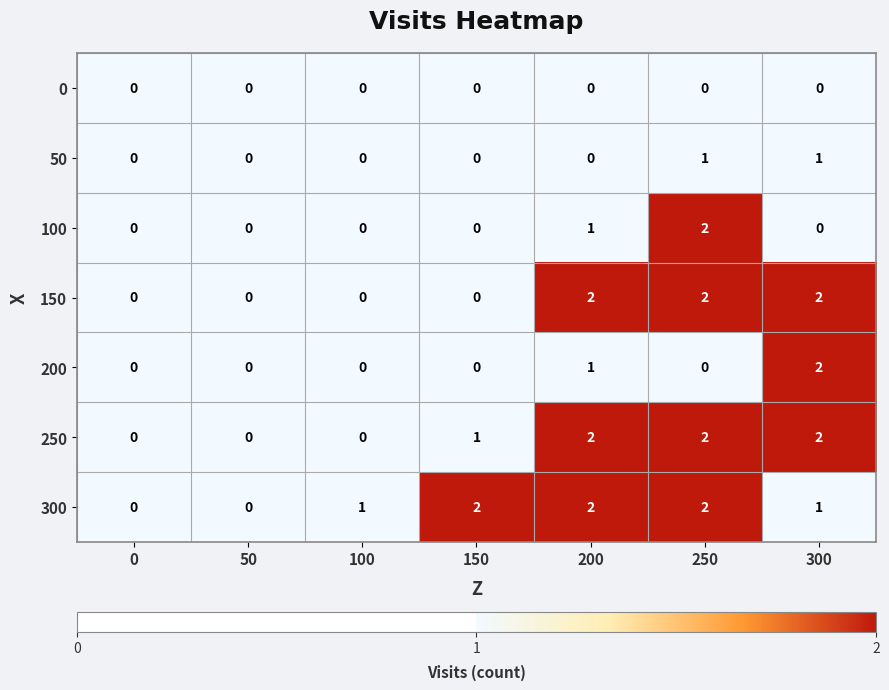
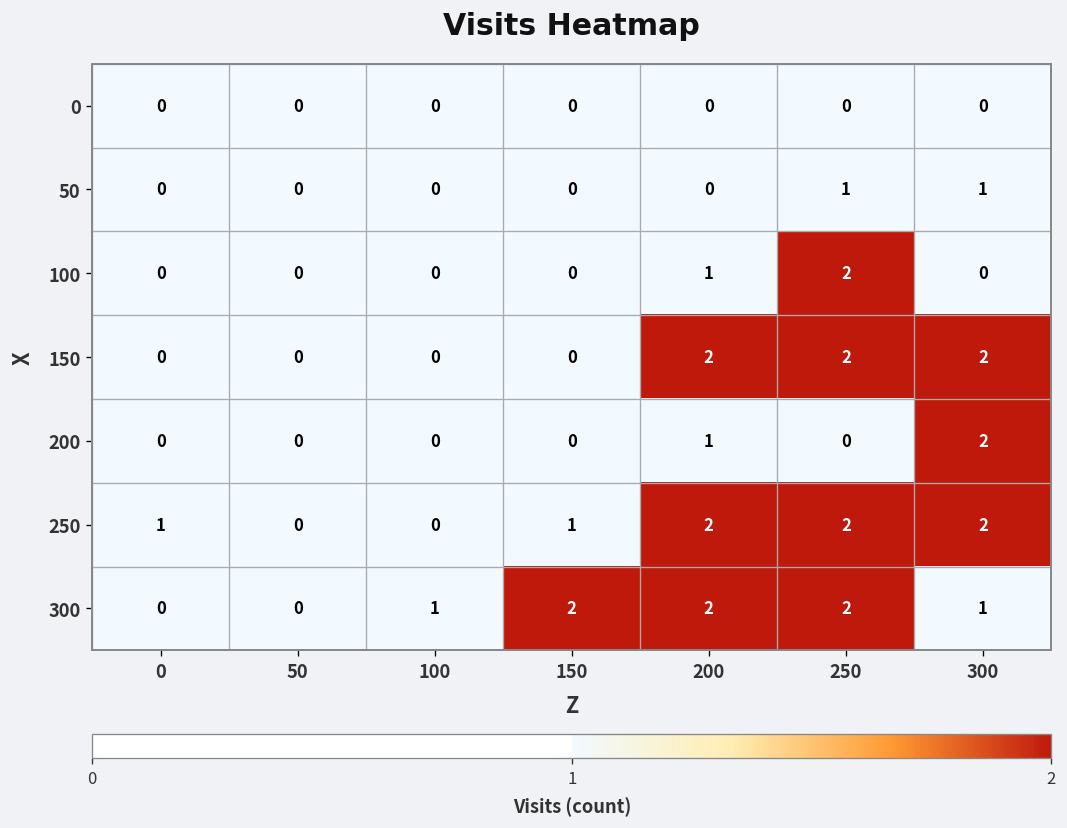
  {
    "0": {
      "0": 0,
      "50": 0,
      "100": 0,
      "150": 0,
      "200": 0,
      "250": 0,
      "300": 0
    },
    "50": {
      "0": 0,
      "50": 0,
      "100": 0,
      "150": 0,
      "200": 0,
      "250": 1,
      "300": 1
    },
    "100": {
      "0": 0,
      "50": 0,
      "100": 0,
      "150": 0,
      "200": 1,
      "250": 2,
      "300": 0
    },
    "150": {
      "0": 0,
      "50": 0,
      "100": 0,
      "150": 0,
      "200": 2,
      "250": 2,
      "300": 2
    },
    "200": {
      "0": 0,
      "50": 0,
      "100": 0,
      "150": 0,
      "200": 1,
      "250": 0,
      "300": 2
    },
    "250": {
-     "0": 0,
+     "0": 1,
      "50": 0,
      "100": 0,
      "150": 1,
      "200": 2,
      "250": 2,
      "300": 2
    },
    "300": {
      "0": 0,
      "50": 0,
      "100": 1,
      "150": 2,
      "200": 2,
      "250": 2,
      "300": 1
    }
  }
